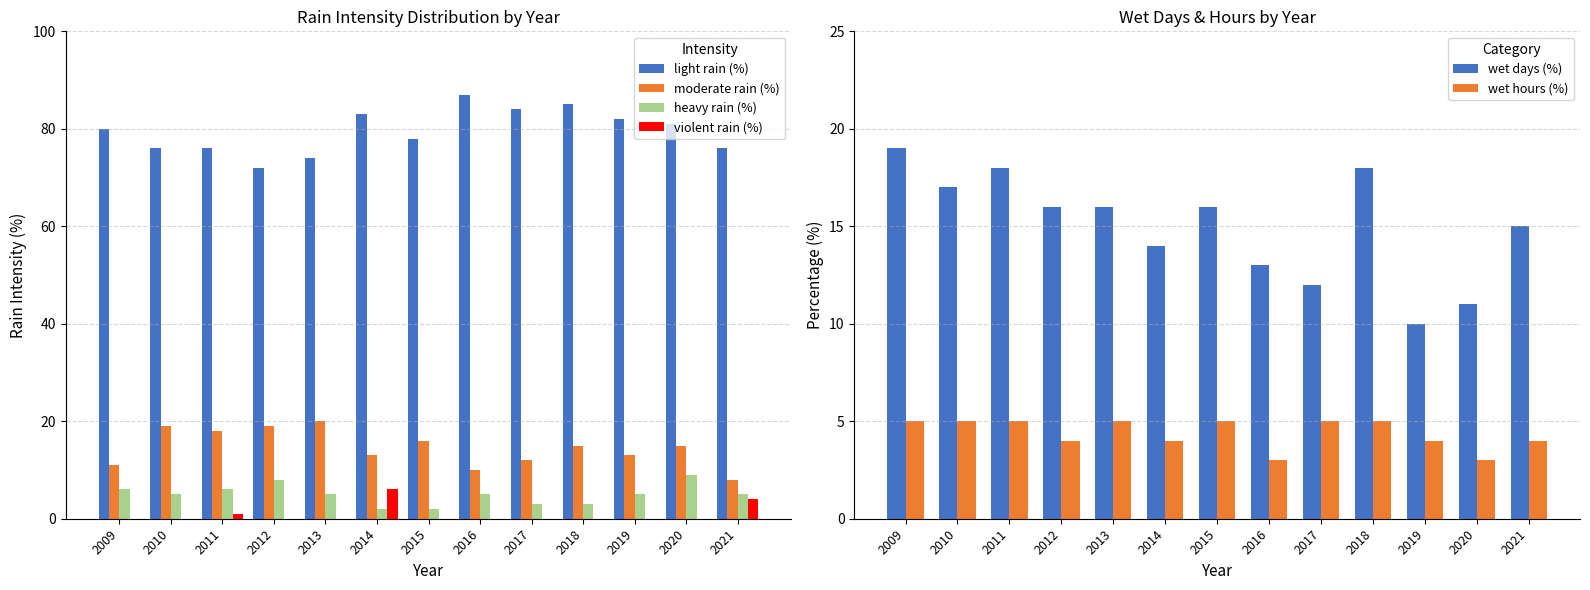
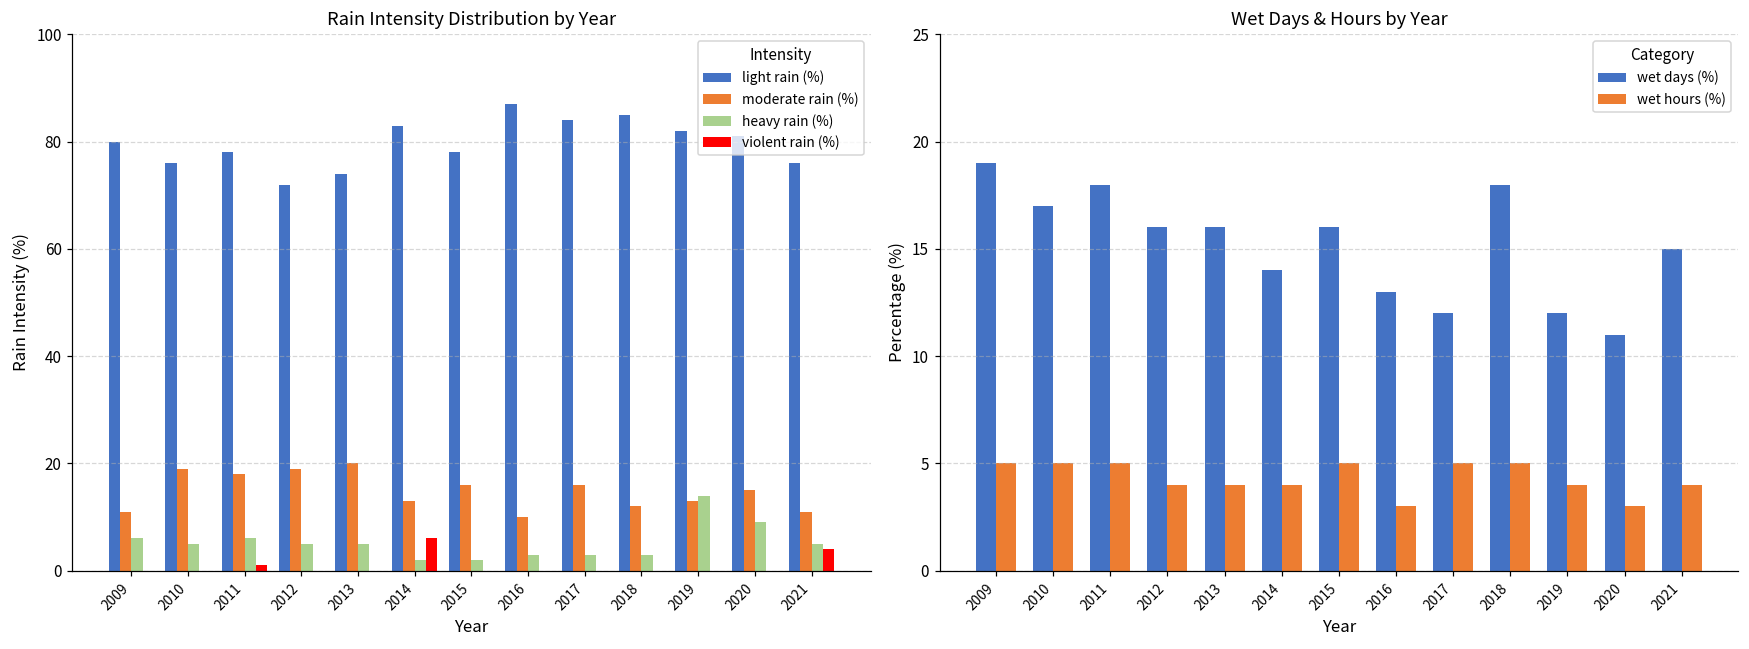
  {
    "Rain Intensity Distribution by Year": {
      "light rain (%)": {
        "2009": 80,
        "2010": 76,
-       "2011": 76,
+       "2011": 78,
        "2012": 72,
        "2013": 74,
        "2014": 83,
        "2015": 78,
        "2016": 87,
        "2017": 84,
        "2018": 85,
        "2019": 82,
        "2021": 76
      },
      "moderate rain (%)": {
        "2009": 11,
        "2010": 19,
        "2011": 18,
        "2012": 19,
        "2013": 20,
        "2014": 13,
        "2015": 16,
        "2016": 10,
-       "2017": 12,
-       "2018": 15,
+       "2017": 16,
+       "2018": 12,
        "2019": 13,
        "2020": 15,
-       "2021": 8
+       "2021": 11
      },
      "heavy rain (%)": {
        "2009": 6,
        "2010": 5,
        "2011": 6,
-       "2012": 8,
+       "2012": 5,
        "2013": 5,
        "2014": 2,
        "2015": 2,
-       "2016": 5,
+       "2016": 3,
        "2017": 3,
        "2018": 3,
-       "2019": 5,
+       "2019": 14,
        "2020": 9,
        "2021": 5
      },
      "violent rain (%)": {
        "2009": 0,
        "2010": 0,
        "2011": 1,
        "2012": 0,
        "2013": 0,
        "2014": 6,
        "2015": 0,
        "2016": 0,
        "2017": 0,
        "2018": 0,
        "2019": 0,
        "2020": 0,
        "2021": 4
      }
    },
    "Wet Days & Hours by Year": {
      "wet days (%)": {
        "2009": 19,
        "2010": 17,
        "2011": 18,
        "2012": 16,
        "2013": 16,
        "2014": 14,
        "2015": 16,
        "2016": 13,
        "2017": 12,
        "2018": 18,
-       "2019": 10,
+       "2019": 12,
        "2020": 11,
        "2021": 15
      },
      "wet hours (%)": {
        "2009": 5,
        "2010": 5,
        "2011": 5,
        "2012": 4,
-       "2013": 5,
+       "2013": 4,
        "2014": 4,
        "2015": 5,
        "2016": 3,
        "2017": 5,
        "2018": 5,
        "2019": 4,
        "2020": 3,
        "2021": 4
      }
    }
  }
